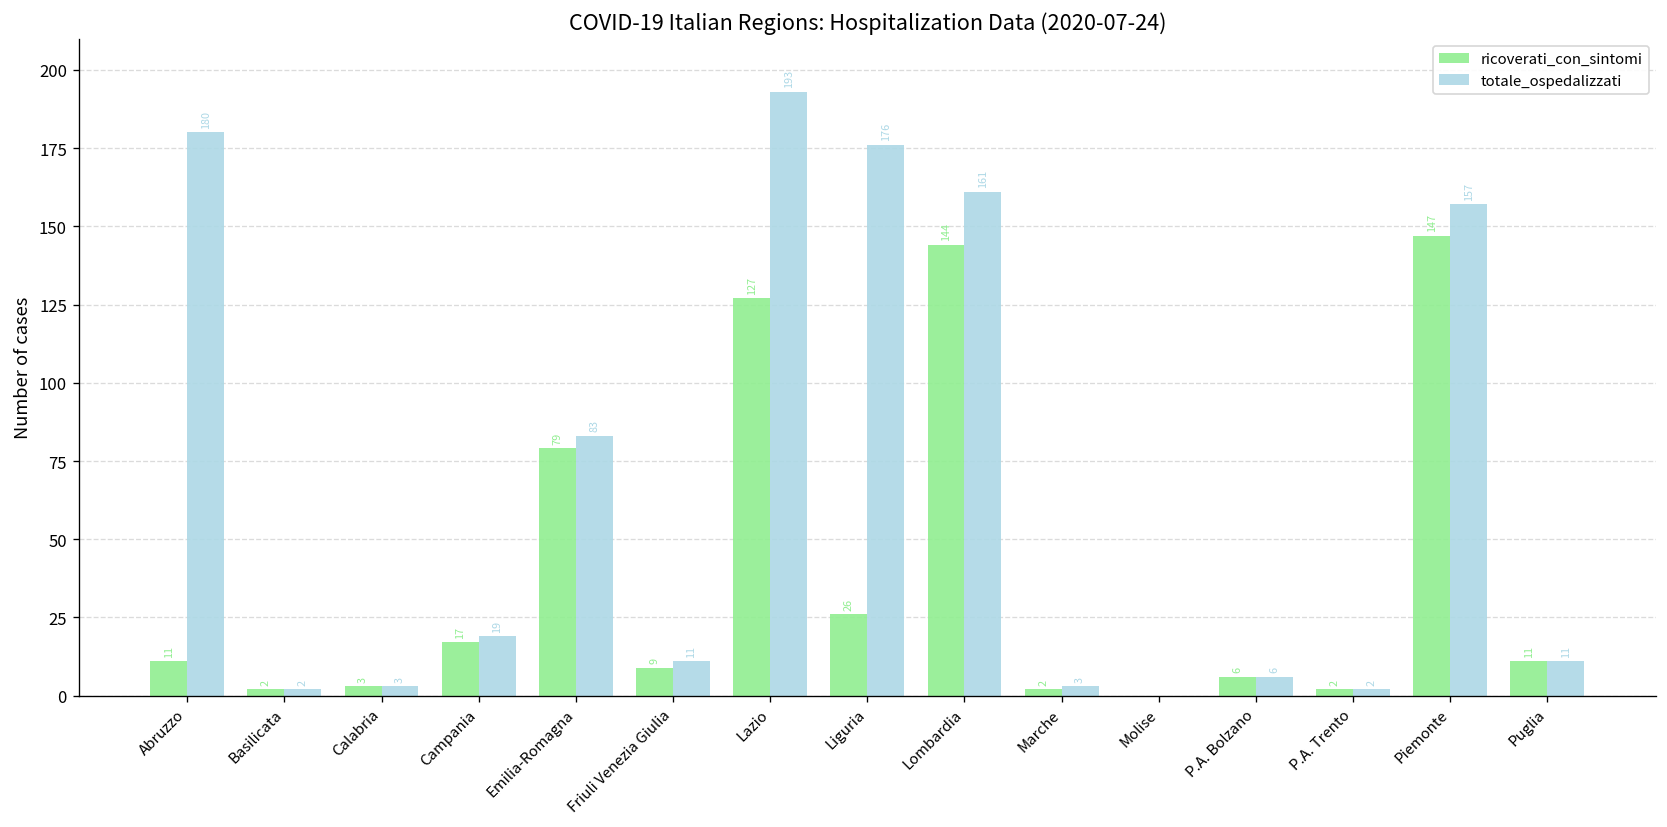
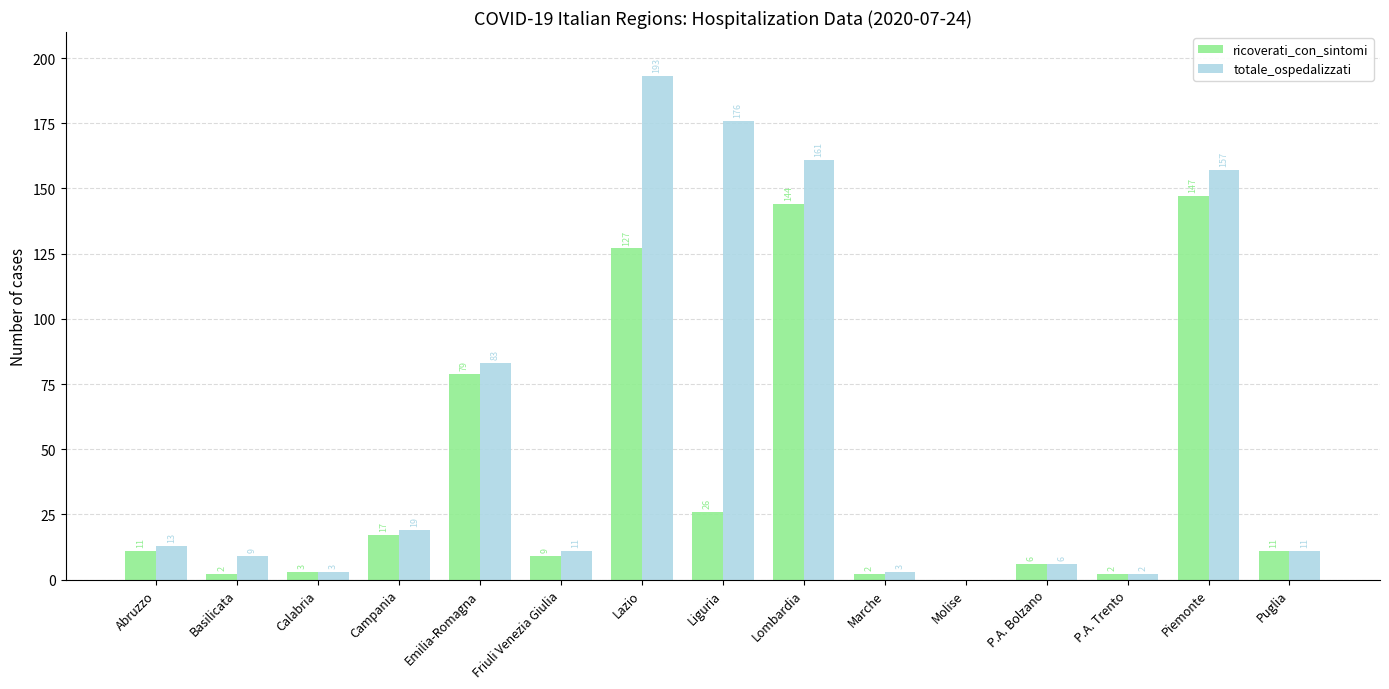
  {
    "ricoverati_con_sintomi": {
      "Abruzzo": 11,
      "Basilicata": 2,
      "Calabria": 3,
      "Campania": 17,
      "Emilia-Romagna": 79,
      "Friuli Venezia Giulia": 9,
      "Lazio": 127,
      "Liguria": 26,
      "Lombardia": 144,
      "Marche": 2,
      "P.A. Bolzano": 6,
      "P.A. Trento": 2,
      "Piemonte": 147,
      "Puglia": 11
    },
    "totale_ospedalizzati": {
-     "Abruzzo": 180,
-     "Basilicata": 2,
+     "Abruzzo": 13,
+     "Basilicata": 9,
      "Calabria": 3,
      "Campania": 19,
      "Emilia-Romagna": 83,
      "Friuli Venezia Giulia": 11,
      "Lazio": 193,
      "Liguria": 176,
      "Lombardia": 161,
      "Marche": 3,
      "P.A. Bolzano": 6,
      "P.A. Trento": 2,
      "Piemonte": 157,
      "Puglia": 11
    }
  }
